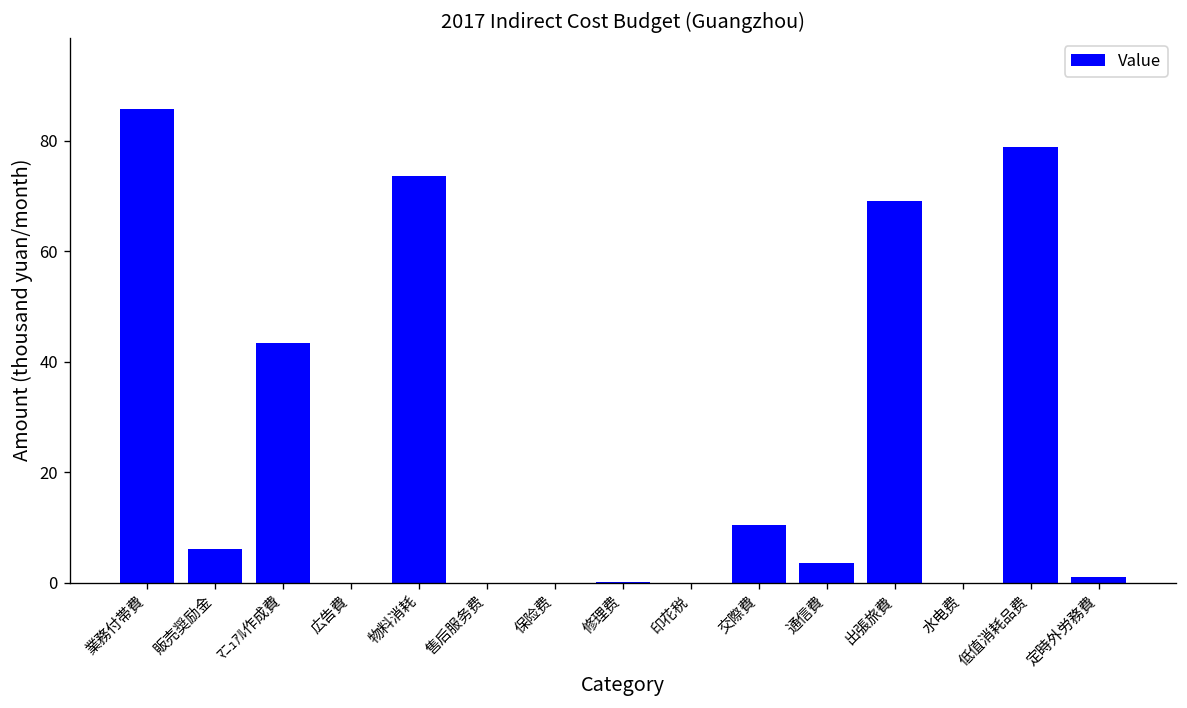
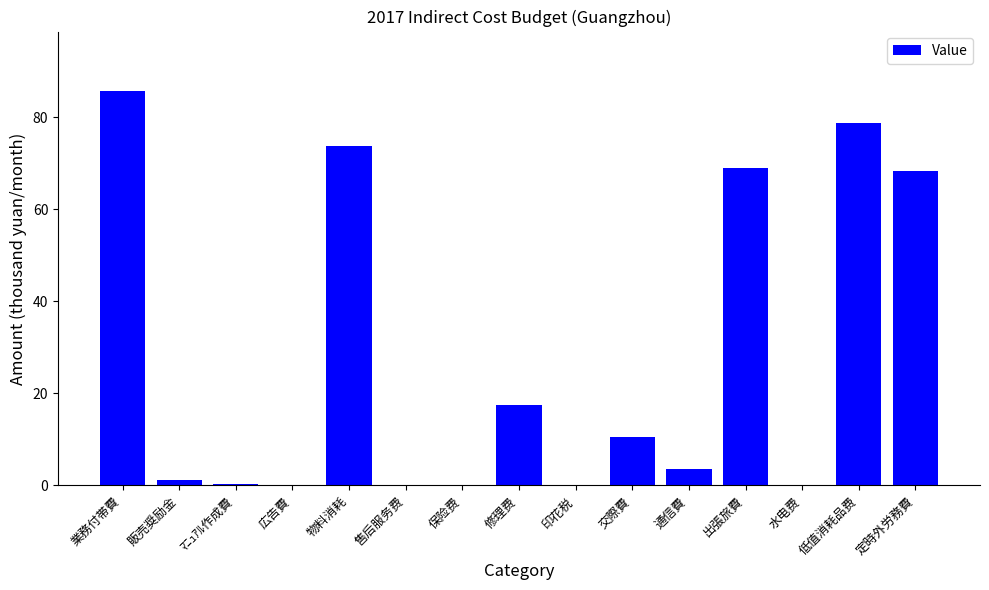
  {
    "業務付帯費": 86,
-   "販売奨励金": 6,
-   "ﾏﾆｭｱﾙ作成費": 43,
+   "販売奨励金": 1,
+   "ﾏﾆｭｱﾙ作成費": 0,
    "広告費": 0,
    "物料消耗": 74,
    "售后服务费": 0,
    "保险费": 0,
-   "修理费": 0,
+   "修理费": 18,
    "印花税": 0,
    "交際費": 11,
    "通信費": 4,
    "出張旅費": 69,
    "水电费": 0,
    "低值消耗品费": 79,
-   "定時外労務費": 1
+   "定時外労務費": 68
  }
